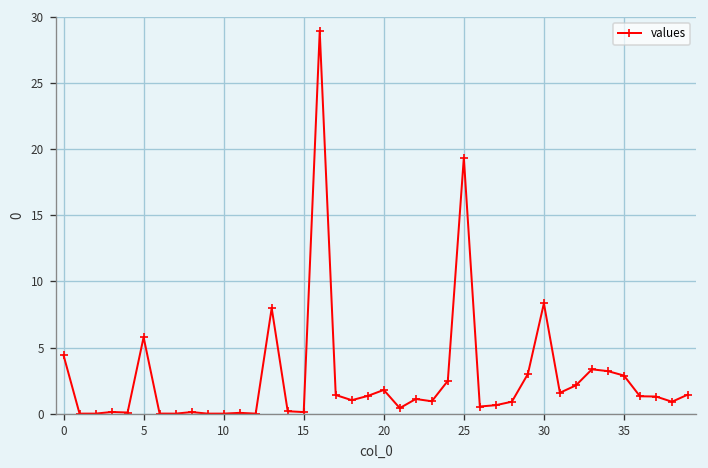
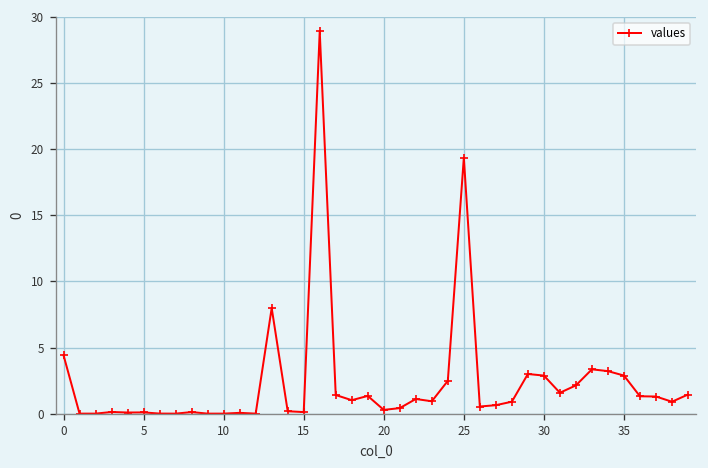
  {
    "0": 4.4,
-   "5": 5.8,
+   "5": 0.1,
    "10": 0.0,
    "15": 0.1,
-   "20": 1.8,
+   "20": 0.3,
    "25": 19.3,
-   "30": 8.3,
+   "30": 2.9,
    "35": 2.9
  }
